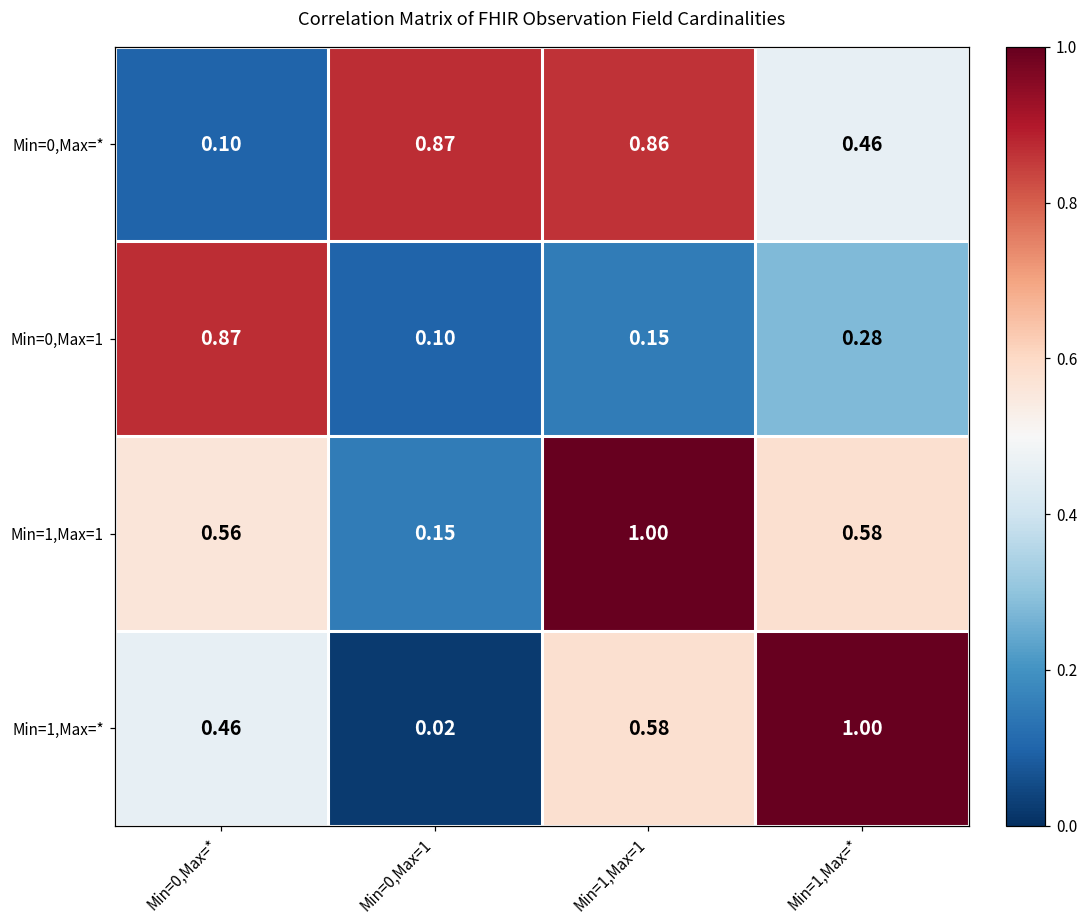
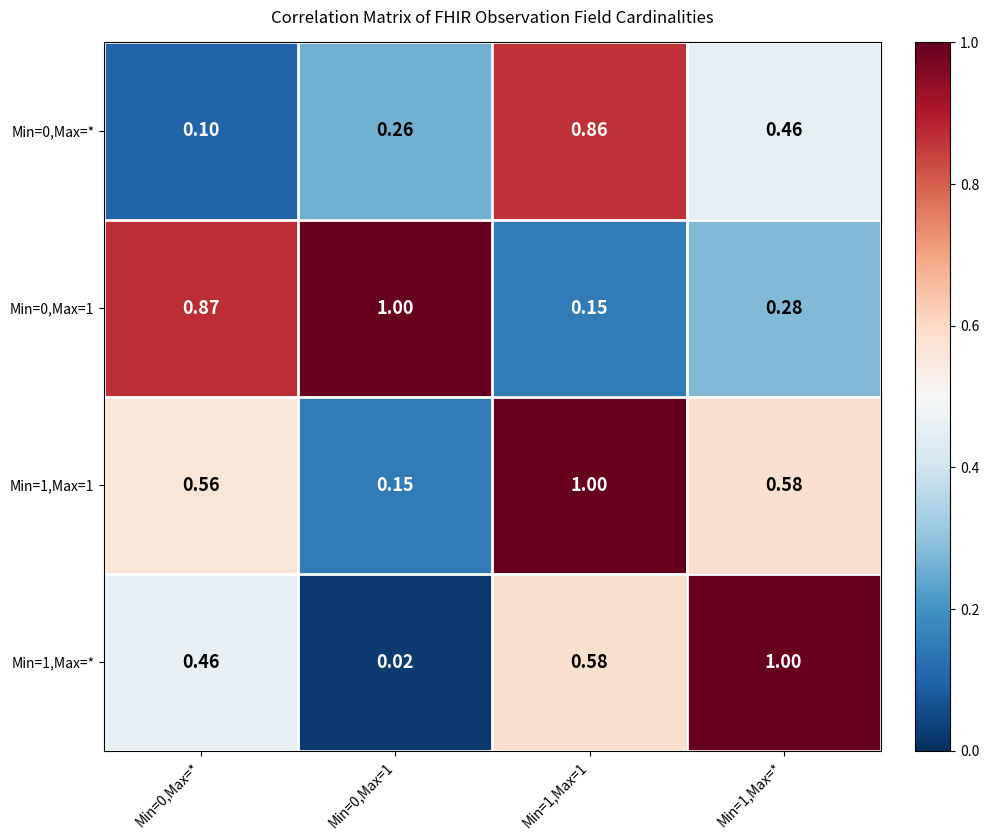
  {
    "Min=0,Max=*": {
      "Min=0,Max=*": 0.10,
-     "Min=0,Max=1": 0.87,
+     "Min=0,Max=1": 0.26,
      "Min=1,Max=1": 0.86,
      "Min=1,Max=*": 0.46
    },
    "Min=0,Max=1": {
      "Min=0,Max=*": 0.87,
-     "Min=0,Max=1": 0.10,
+     "Min=0,Max=1": 1.00,
      "Min=1,Max=1": 0.15,
      "Min=1,Max=*": 0.28
    },
    "Min=1,Max=1": {
      "Min=0,Max=*": 0.56,
      "Min=0,Max=1": 0.15,
      "Min=1,Max=1": 1.00,
      "Min=1,Max=*": 0.58
    },
    "Min=1,Max=*": {
      "Min=0,Max=*": 0.46,
      "Min=0,Max=1": 0.02,
      "Min=1,Max=1": 0.58,
      "Min=1,Max=*": 1.00
    }
  }
